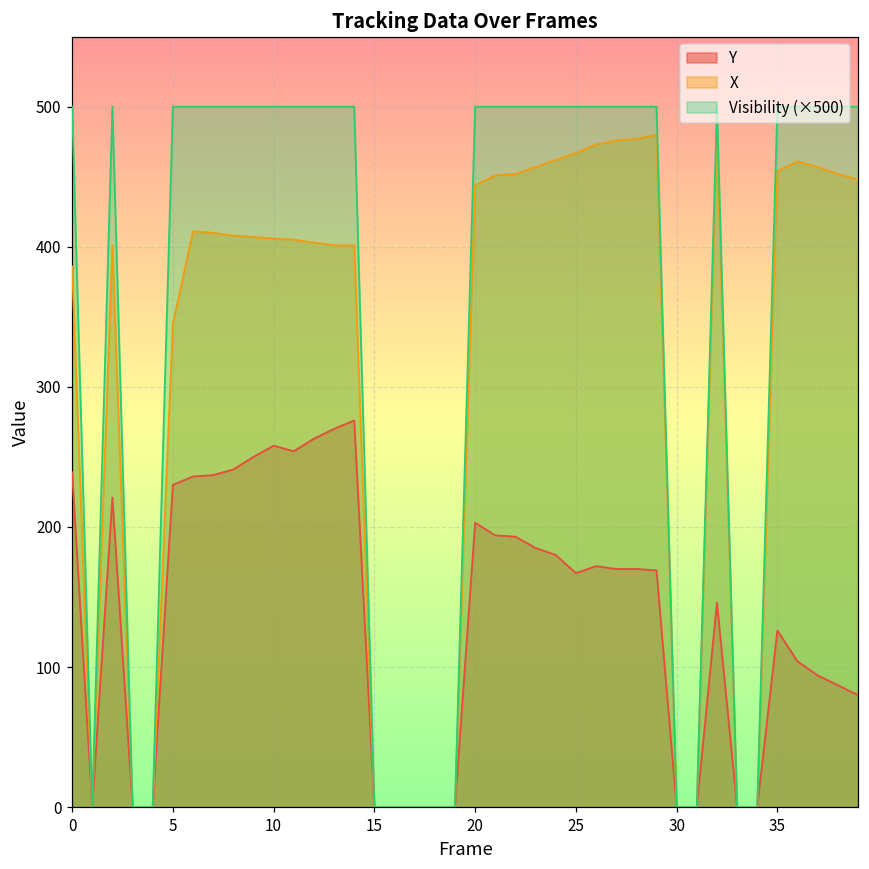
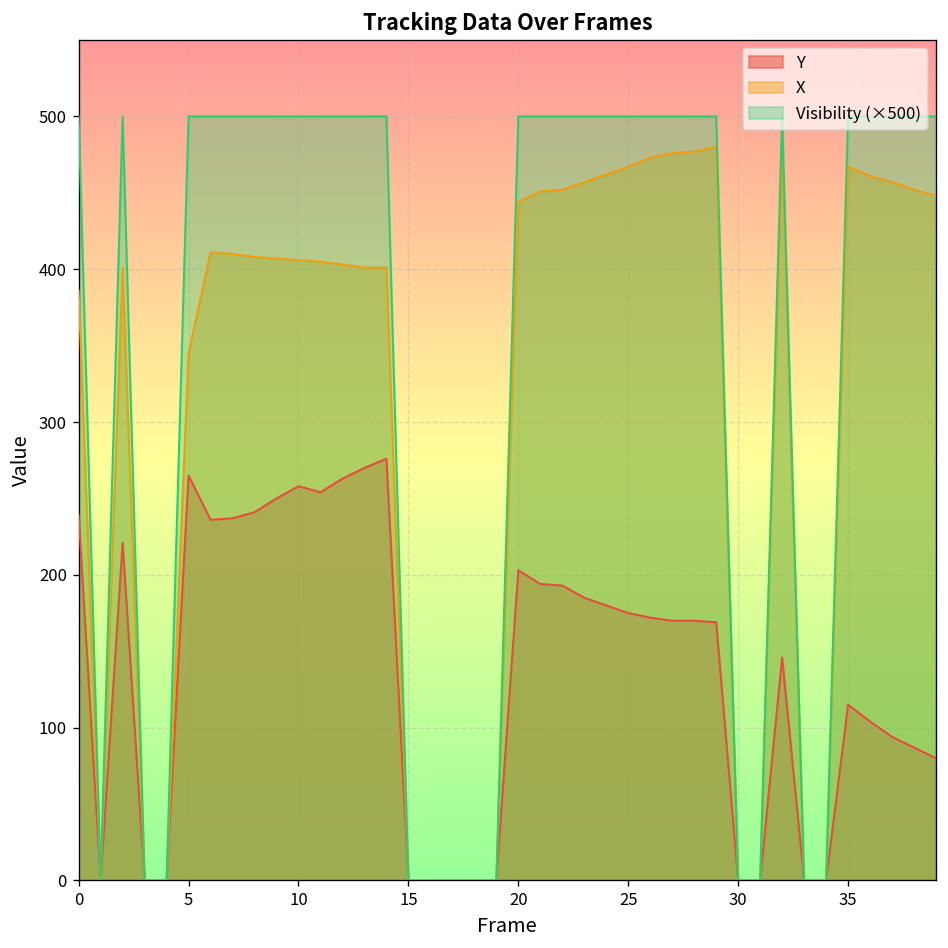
  {
    "Y": {
      "0": 239,
-     "5": 230,
+     "5": 265,
      "10": 258,
      "20": 203,
-     "25": 167,
-     "35": 126
+     "25": 175,
+     "35": 115
    },
    "X": {
      "0": 386,
      "5": 345,
      "10": 406,
      "20": 444,
      "25": 467,
-     "35": 454
+     "35": 467
    },
    "Visibility (×500)": {
      "0": 500,
      "5": 500,
      "10": 500,
      "20": 500,
      "25": 500
    }
  }
